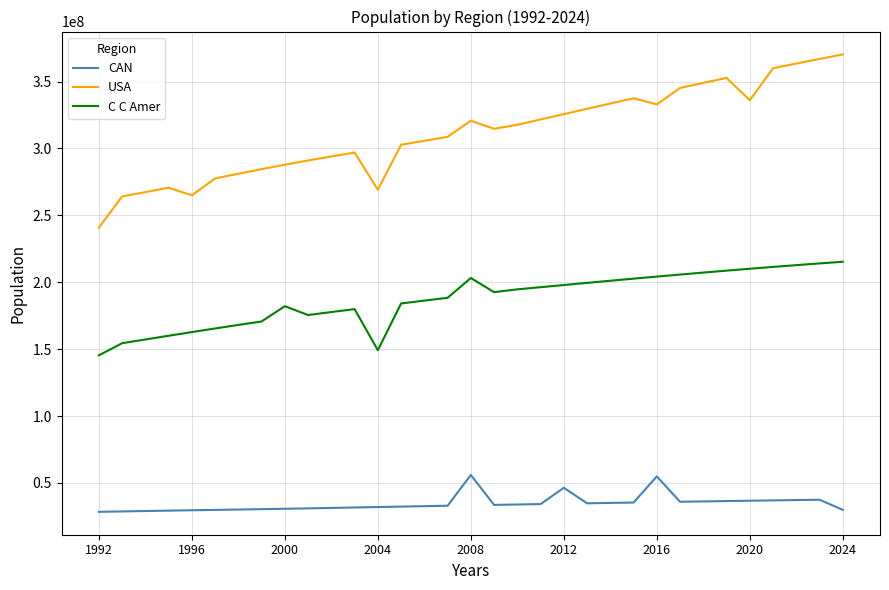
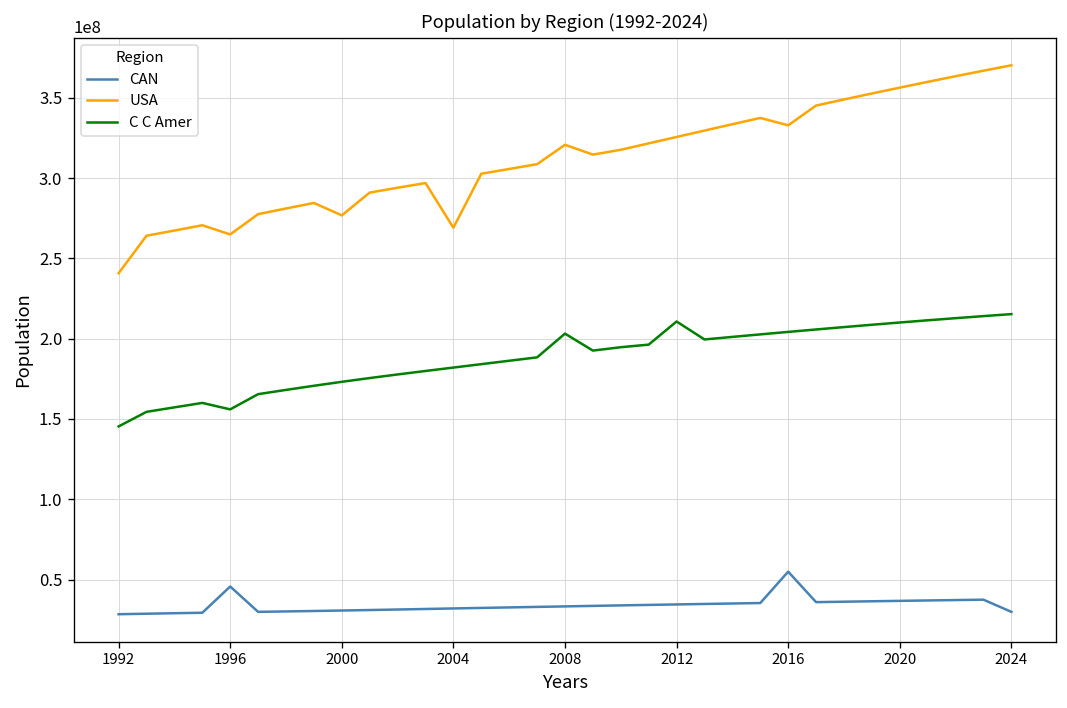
  {
    "CAN": {
      "1992": 28000000,
-     "1996": 30000000,
+     "1996": 46000000,
      "2000": 31000000,
      "2004": 32000000,
-     "2008": 56000000,
-     "2012": 46000000,
+     "2008": 33000000,
+     "2012": 34000000,
      "2016": 55000000,
      "2020": 37000000,
      "2024": 30000000
    },
    "USA": {
      "1992": 241000000,
      "1996": 265000000,
-     "2000": 288000000,
+     "2000": 277000000,
      "2004": 269000000,
      "2008": 321000000,
      "2012": 326000000,
      "2016": 333000000,
-     "2020": 336000000,
+     "2020": 356000000,
      "2024": 370000000
    },
    "C C Amer": {
      "1992": 145000000,
-     "1996": 163000000,
-     "2000": 182000000,
-     "2004": 149000000,
+     "1996": 156000000,
+     "2000": 173000000,
+     "2004": 182000000,
      "2008": 203000000,
-     "2012": 198000000,
+     "2012": 211000000,
      "2016": 204000000,
      "2020": 210000000,
      "2024": 215000000
    }
  }
